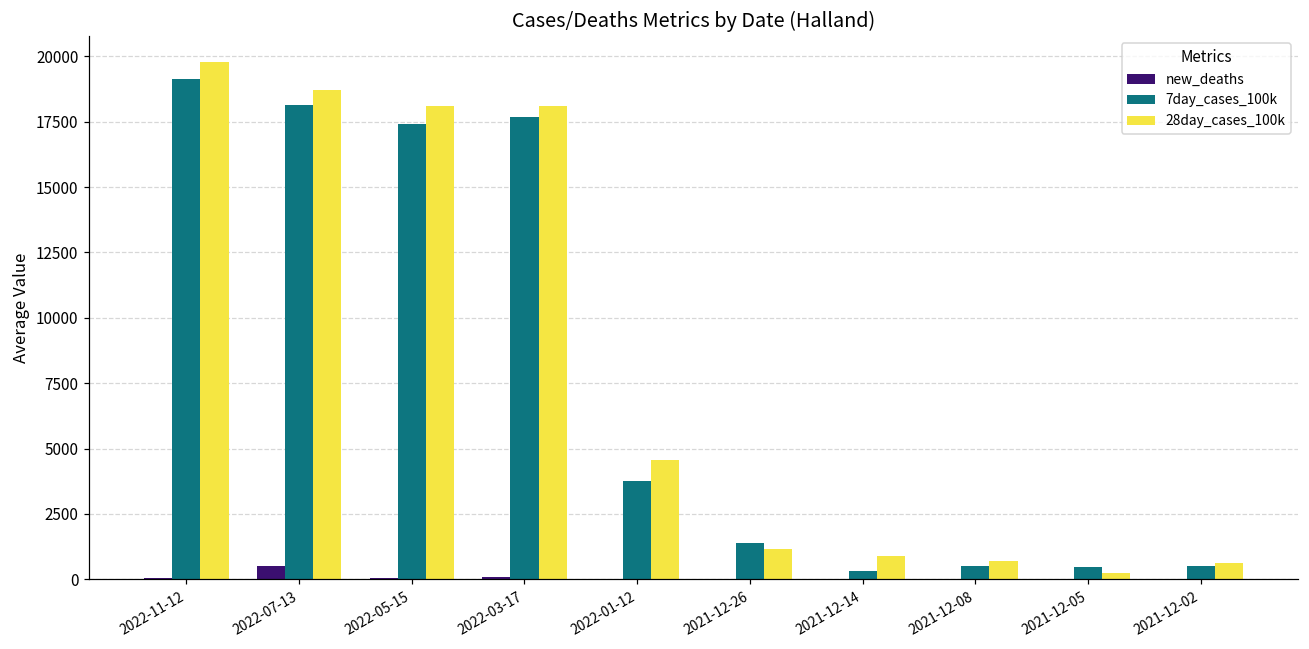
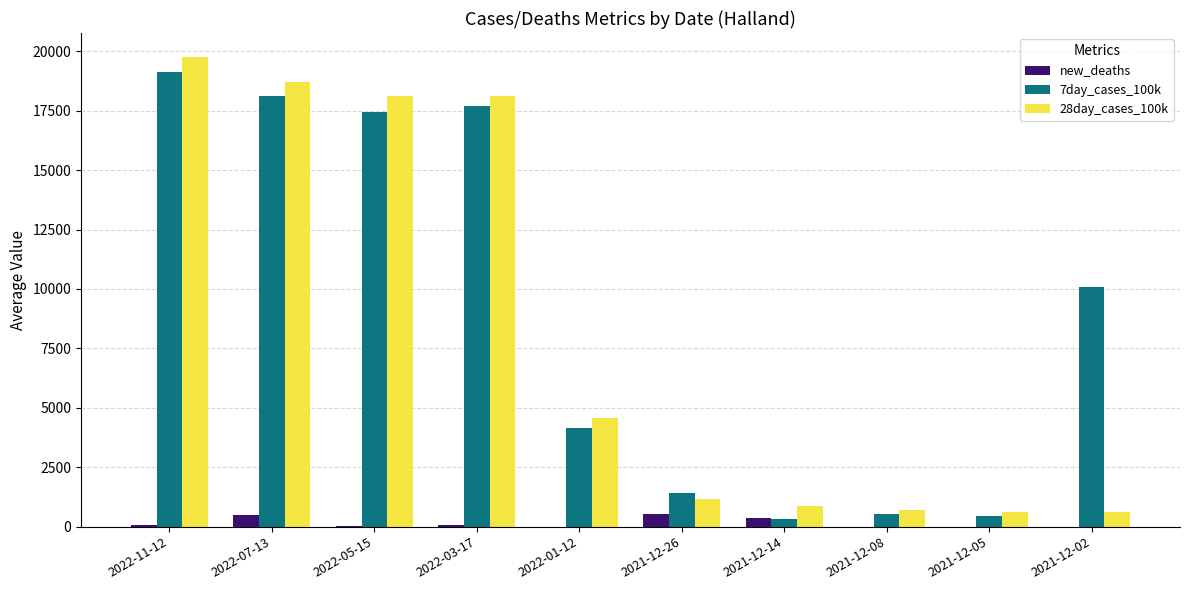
  {
    "new_deaths": {
      "2022-07-13": 500,
-     "2021-12-26": 0,
-     "2021-12-14": 0,
+     "2021-12-26": 500,
+     "2021-12-14": 300,
      "2021-12-05": 0
    },
    "7day_cases_100k": {
      "2022-11-12": 19100,
      "2022-07-13": 18100,
      "2022-05-15": 17400,
      "2022-03-17": 17700,
-     "2022-01-12": 3800,
+     "2022-01-12": 4100,
      "2021-12-26": 1400,
      "2021-12-14": 300,
      "2021-12-08": 500,
      "2021-12-05": 500,
-     "2021-12-02": 500
+     "2021-12-02": 10100
    },
    "28day_cases_100k": {
      "2022-11-12": 19800,
      "2022-07-13": 18700,
      "2022-05-15": 18100,
      "2022-03-17": 18100,
      "2022-01-12": 4600,
      "2021-12-26": 1200,
      "2021-12-14": 900,
      "2021-12-08": 700,
-     "2021-12-05": 200,
+     "2021-12-05": 600,
      "2021-12-02": 600
    }
  }
